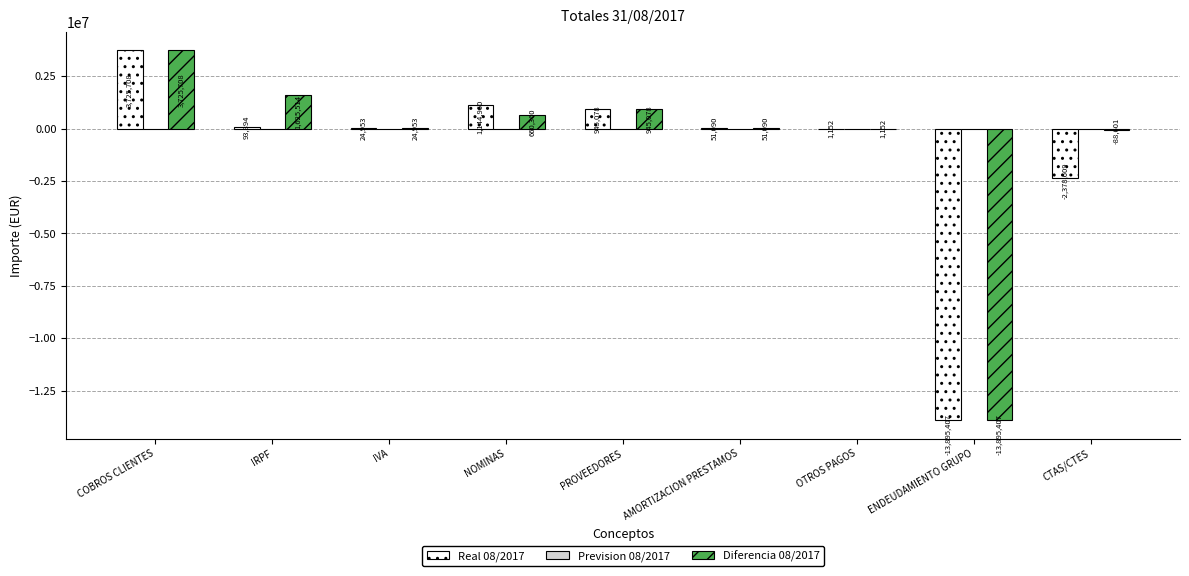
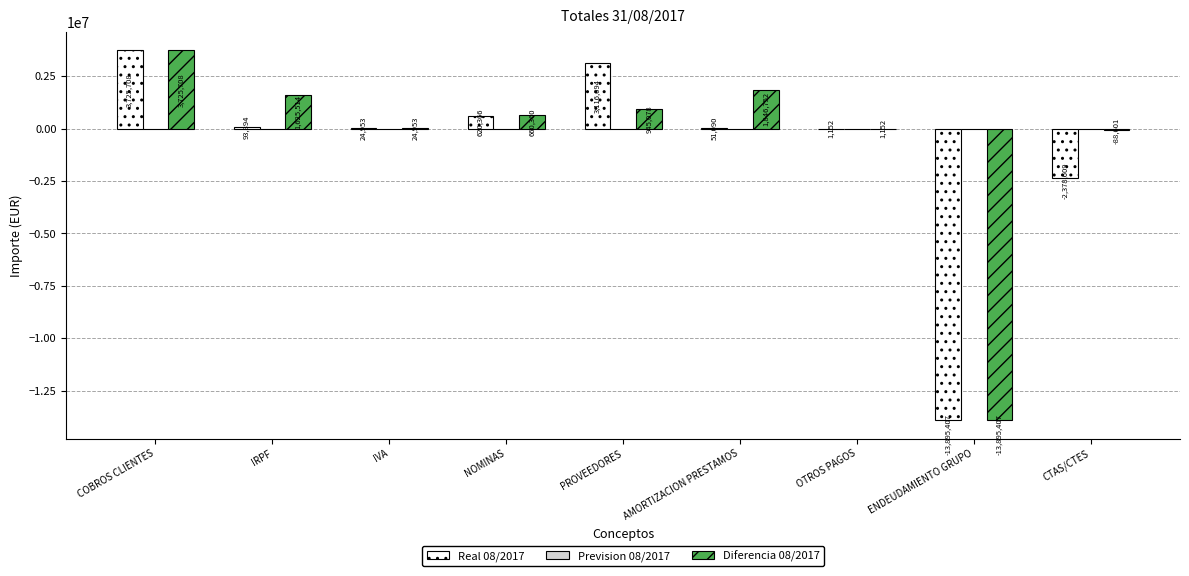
  {
    "Real 08/2017": {
      "COBROS CLIENTES": "3,725,708",
      "IRPF": "93,894",
      "IVA": "24,953",
-     "NOMINAS": "1,144,960",
-     "PROVEEDORES": "945,078",
+     "NOMINAS": "620,366",
+     "PROVEEDORES": "3,116,694",
      "AMORTIZACION PRESTAMOS": "51,090",
      "OTROS PAGOS": "1,152",
      "ENDEUDAMIENTO GRUPO": "-13,895,407",
      "CTAS/CTES": "-2,378,609"
    },
    "Prevision 08/2017": {
      "COBROS CLIENTES": "0",
      "IRPF": "0",
      "IVA": "0",
      "NOMINAS": "0",
      "PROVEEDORES": "0",
      "AMORTIZACION PRESTAMOS": "0",
      "OTROS PAGOS": "0",
      "ENDEUDAMIENTO GRUPO": "0",
      "CTAS/CTES": "0"
    },
    "Diferencia 08/2017": {
      "COBROS CLIENTES": "3,725,708",
      "IRPF": "1,625,514",
      "IVA": "24,953",
      "NOMINAS": "660,360",
      "PROVEEDORES": "945,078",
-     "AMORTIZACION PRESTAMOS": "51,090",
+     "AMORTIZACION PRESTAMOS": "1,846,752",
      "OTROS PAGOS": "1,152",
      "ENDEUDAMIENTO GRUPO": "-13,895,407",
      "CTAS/CTES": "-88,601"
    }
  }
